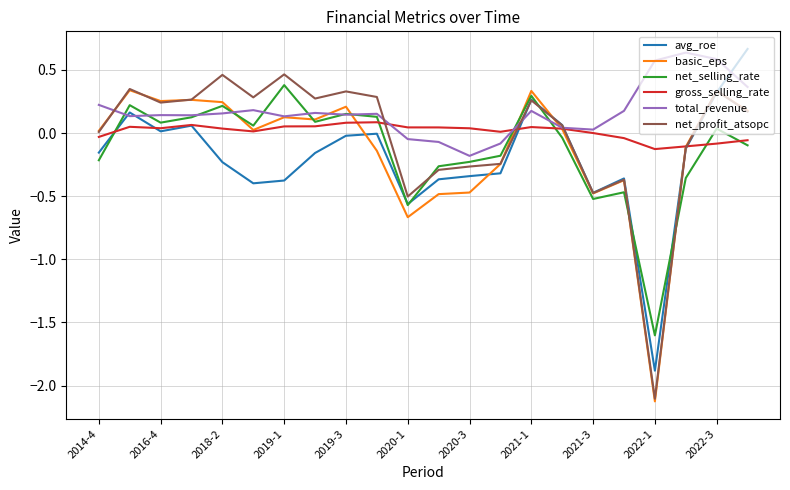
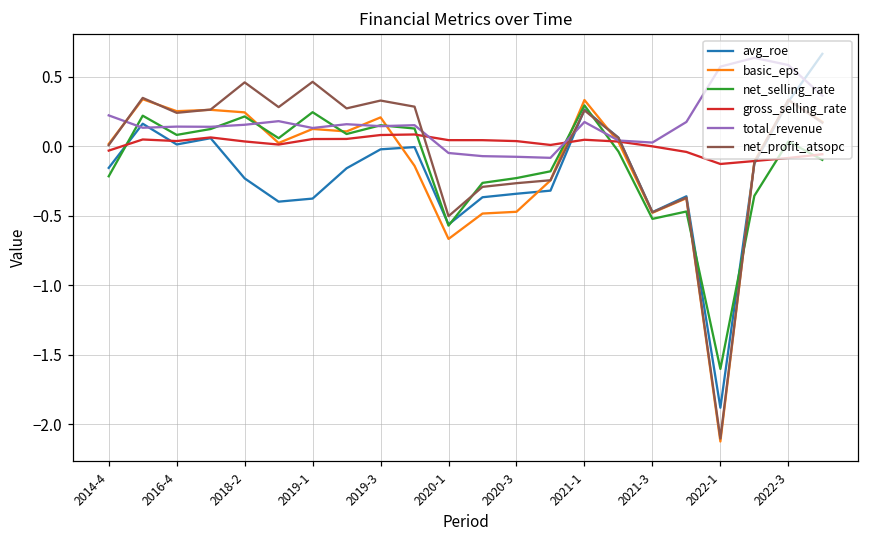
  {
    "avg_roe": {
      "2014-4": -0.16,
      "2016-4": 0.01,
      "2018-2": -0.23,
      "2019-1": -0.38,
      "2019-3": -0.02,
      "2020-3": -0.34,
      "2022-1": -1.88
    },
    "basic_eps": {
      "2018-2": 0.24,
      "2019-3": 0.21,
      "2020-1": -0.67,
      "2020-3": -0.47,
      "2021-1": 0.33,
      "2022-1": -2.12
    },
    "net_selling_rate": {
      "2014-4": -0.22,
      "2016-4": 0.08,
      "2018-2": 0.22,
-     "2019-1": 0.38,
+     "2019-1": 0.25,
      "2020-3": -0.23,
      "2021-1": 0.29,
      "2021-3": -0.52,
      "2022-1": -1.60
    },
    "gross_selling_rate": {
      "2014-4": -0.03,
      "2016-4": 0.04,
      "2018-2": 0.04,
      "2019-1": 0.05,
      "2019-3": 0.08,
      "2020-1": 0.04,
      "2020-3": 0.04,
      "2021-1": 0.05,
      "2021-3": 0.00,
      "2022-1": -0.13,
      "2022-3": -0.08
    },
    "total_revenue": {
      "2014-4": 0.22,
      "2016-4": 0.14,
      "2018-2": 0.16,
      "2020-1": -0.05,
-     "2020-3": -0.18,
+     "2020-3": -0.08,
      "2021-1": 0.18,
      "2021-3": 0.03
    },
    "net_profit_atsopc": {
      "2018-2": 0.46,
      "2019-1": 0.46,
      "2019-3": 0.33,
      "2020-1": -0.50,
      "2020-3": -0.27,
      "2022-1": -2.10
    }
  }
